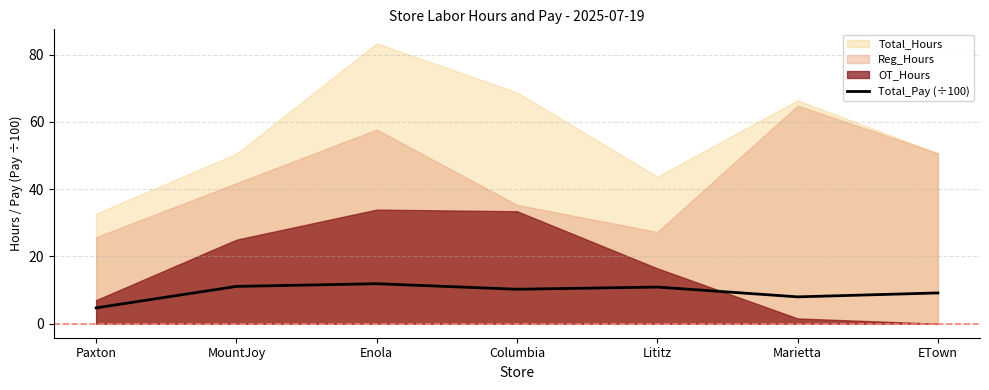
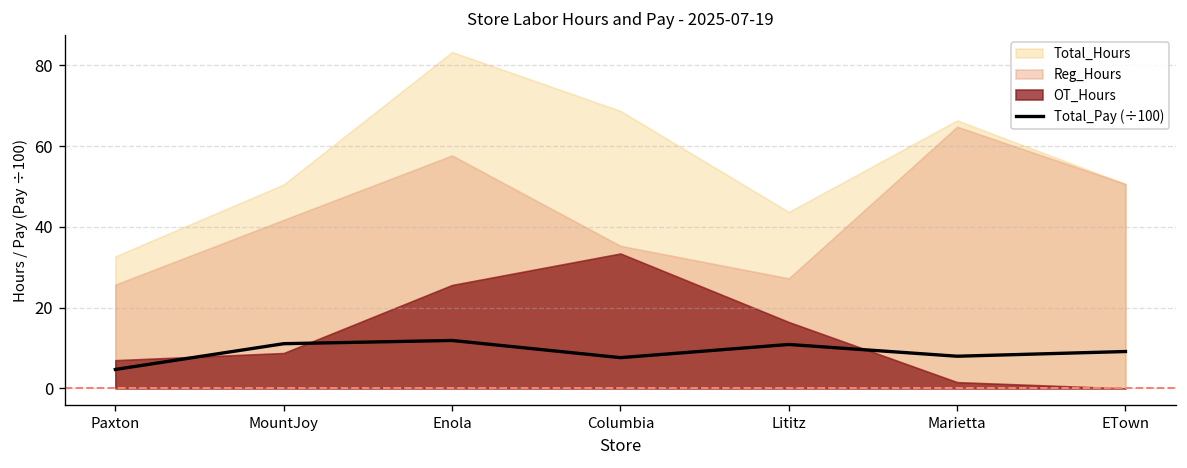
  {
    "Total_Pay (÷100)": {
      "Paxton": 5,
      "MountJoy": 11,
      "Enola": 12,
-     "Columbia": 10,
+     "Columbia": 8,
      "Lititz": 11,
      "Marietta": 8,
      "ETown": 9
    },
    "OT_Hours": {
      "Paxton": 7,
-     "MountJoy": 25,
-     "Enola": 34,
+     "MountJoy": 9,
+     "Enola": 26,
      "Columbia": 33,
      "Lititz": 16,
      "Marietta": 2,
      "ETown": 0
    }
  }
